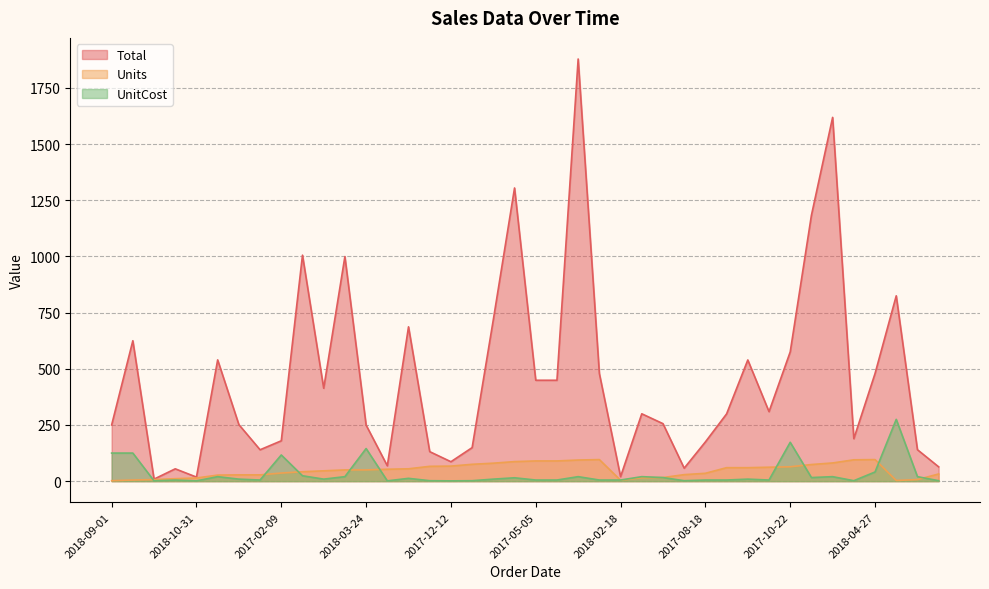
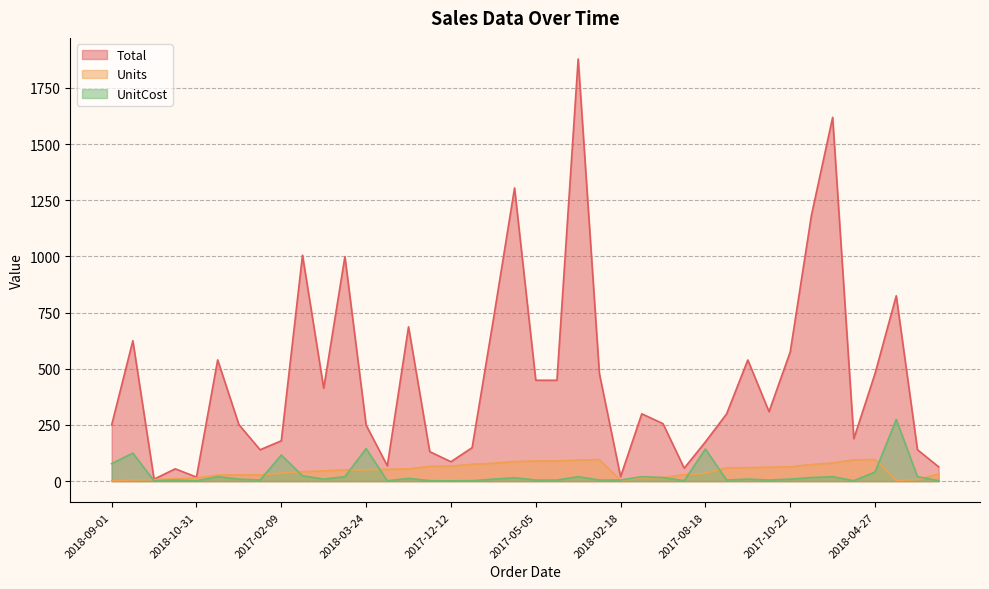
  {
    "UnitCost": {
-     "2018-09-01": 130,
+     "2018-09-01": 80,
      "2018-10-31": 0,
      "2017-02-09": 120,
      "2018-03-24": 150,
      "2017-12-12": 0,
      "2017-05-05": 0,
-     "2017-08-18": 0,
-     "2017-10-22": 170,
+     "2017-08-18": 140,
+     "2017-10-22": 10,
      "2018-04-27": 40
    }
  }
